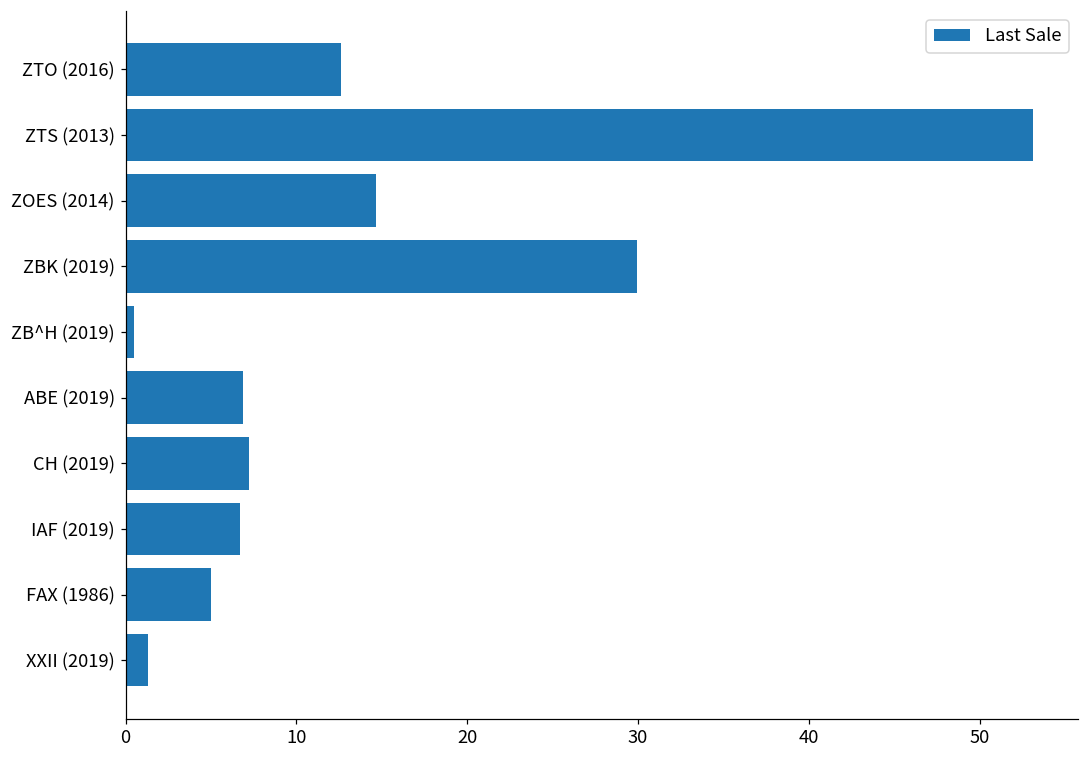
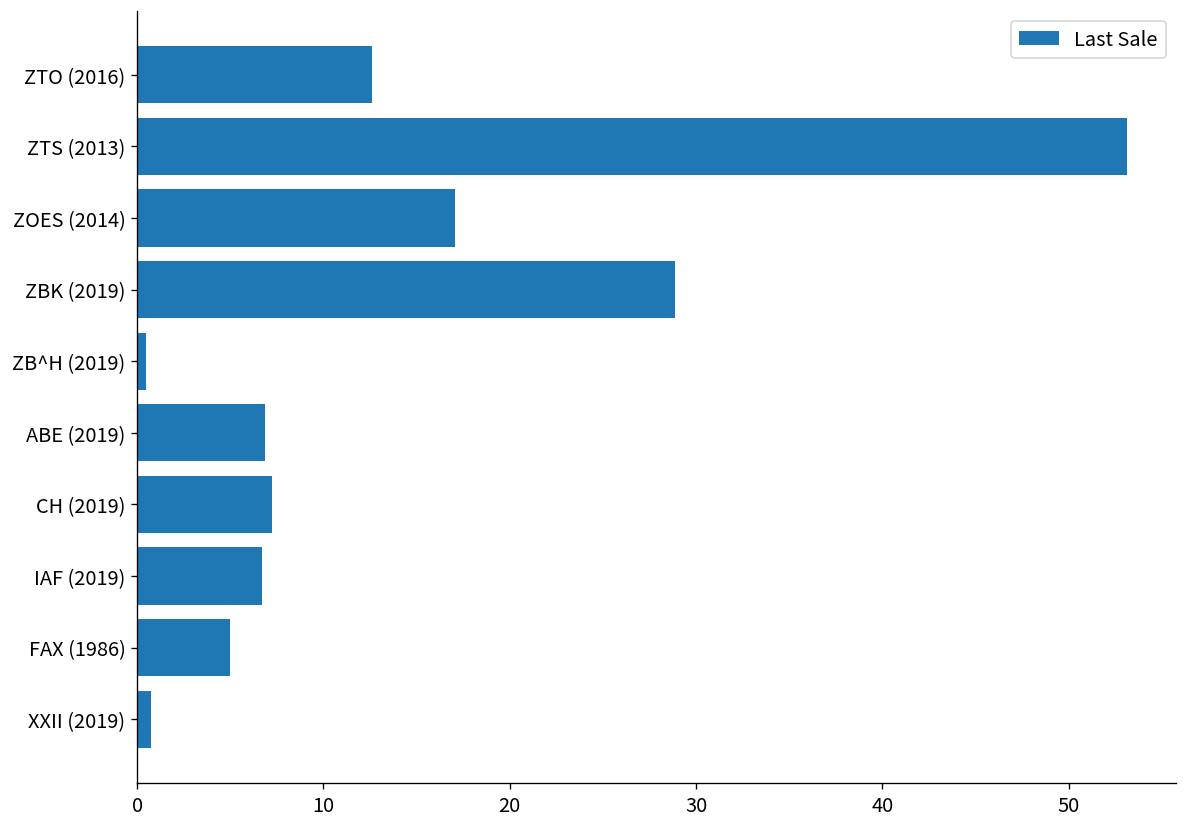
  {
    "ZTO (2016)": 12.6,
    "ZTS (2013)": 53.1,
-   "ZOES (2014)": 14.7,
-   "ZBK (2019)": 29.9,
+   "ZOES (2014)": 17.1,
+   "ZBK (2019)": 28.9,
    "ZB^H (2019)": 0.5,
    "ABE (2019)": 6.9,
    "CH (2019)": 7.2,
    "IAF (2019)": 6.7,
    "FAX (1986)": 5.0,
-   "XXII (2019)": 1.3
+   "XXII (2019)": 0.7
  }
